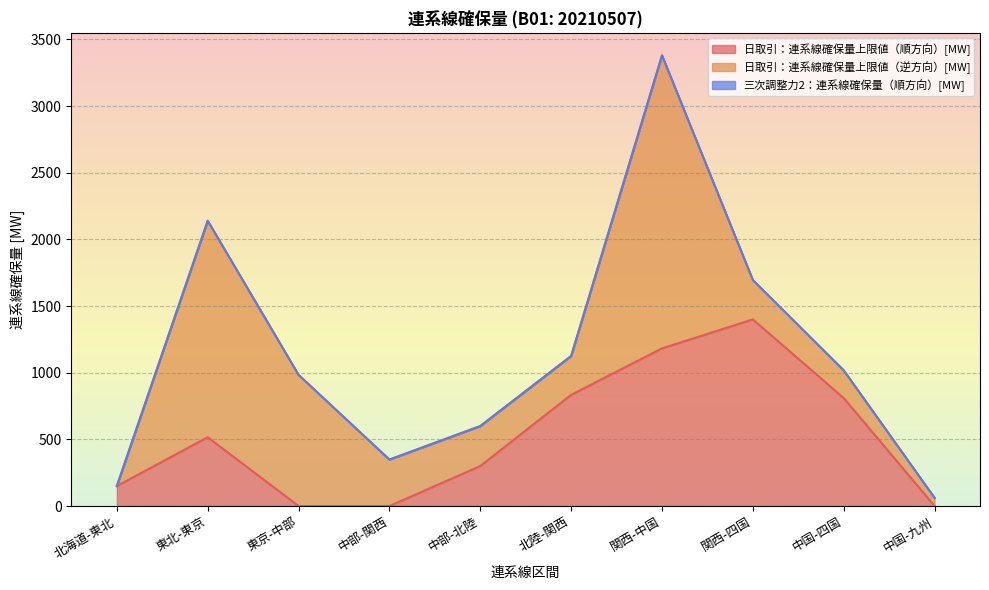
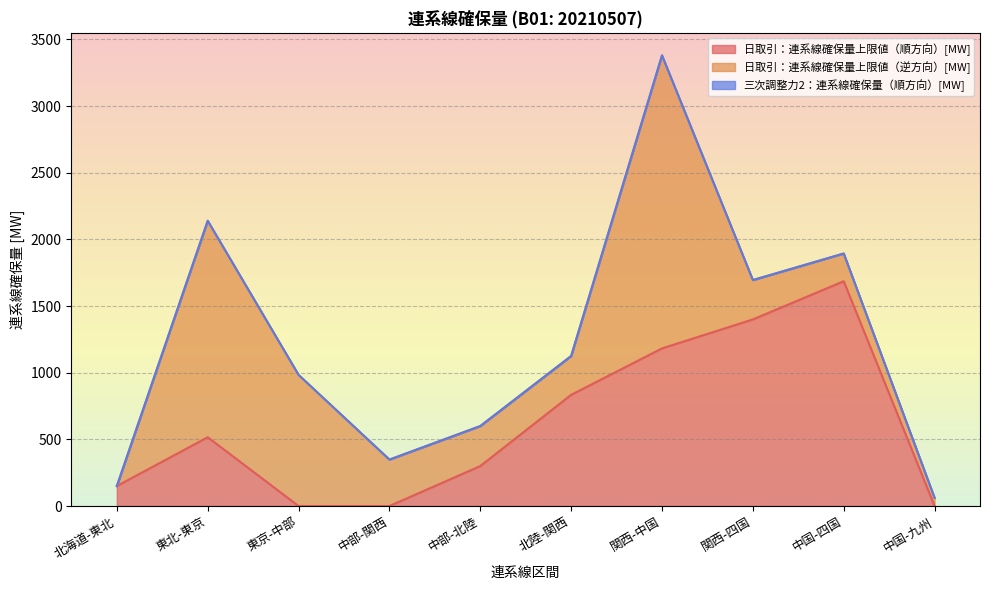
  {
    "日取引：連系線確保量上限値（順方向）[MW]": {
      "東北-東京": 520,
      "東京-中部": 0,
      "中部-関西": 0,
      "中部-北陸": 300,
      "北陸-関西": 830,
      "関西-中国": 1180,
      "関西-四国": 1400,
-     "中国-四国": 810,
+     "中国-四国": 1690,
      "中国-九州": 0
    }
  }
